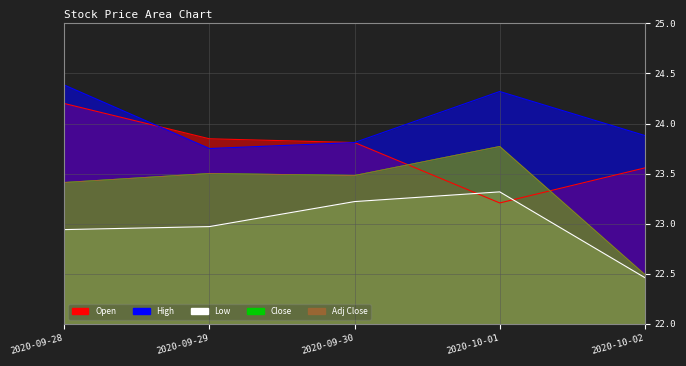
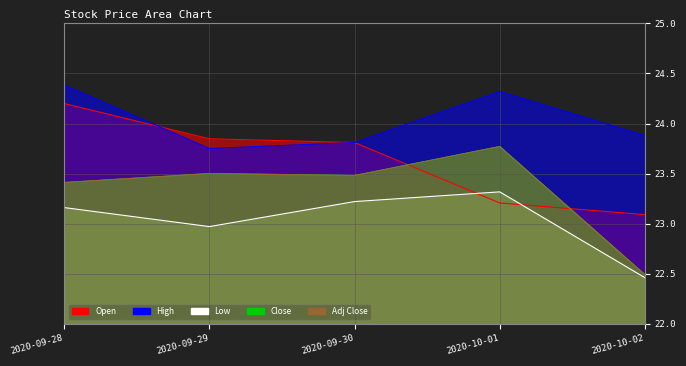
  {
    "Open": {
      "2020-09-28": 24.20,
      "2020-09-29": 23.85,
      "2020-10-01": 23.21,
-     "2020-10-02": 23.56
+     "2020-10-02": 23.09
    },
    "High": {
      "2020-09-28": 24.39,
      "2020-09-29": 23.75,
      "2020-10-01": 24.32,
      "2020-10-02": 23.88
    },
    "Low": {
-     "2020-09-28": 22.94,
+     "2020-09-28": 23.16,
      "2020-09-29": 22.97,
      "2020-09-30": 23.22,
      "2020-10-01": 23.32,
      "2020-10-02": 22.46
    },
    "Adj Close": {
      "2020-09-28": 23.41,
      "2020-09-29": 23.50,
      "2020-09-30": 23.48,
      "2020-10-01": 23.77,
      "2020-10-02": 22.49
    }
  }
